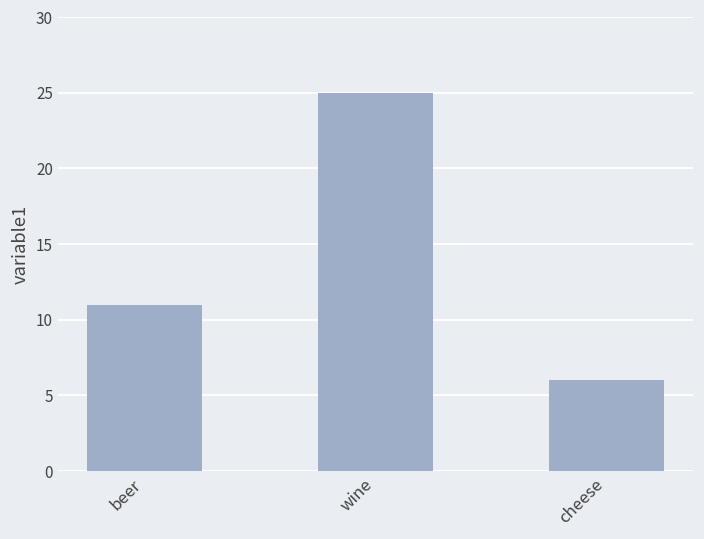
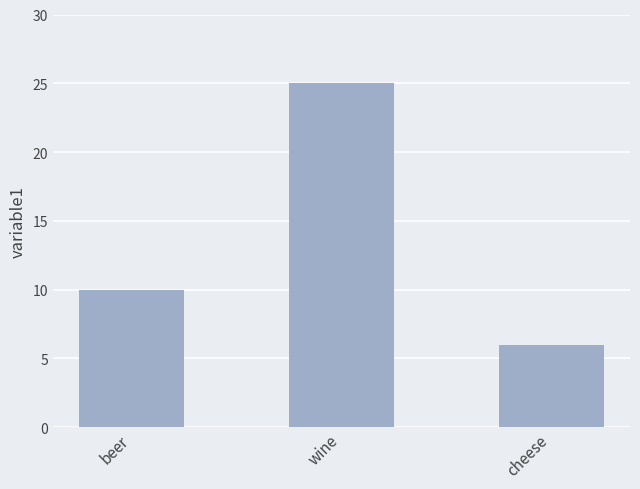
  {
-   "beer": 11,
+   "beer": 10,
    "wine": 25,
    "cheese": 6
  }
